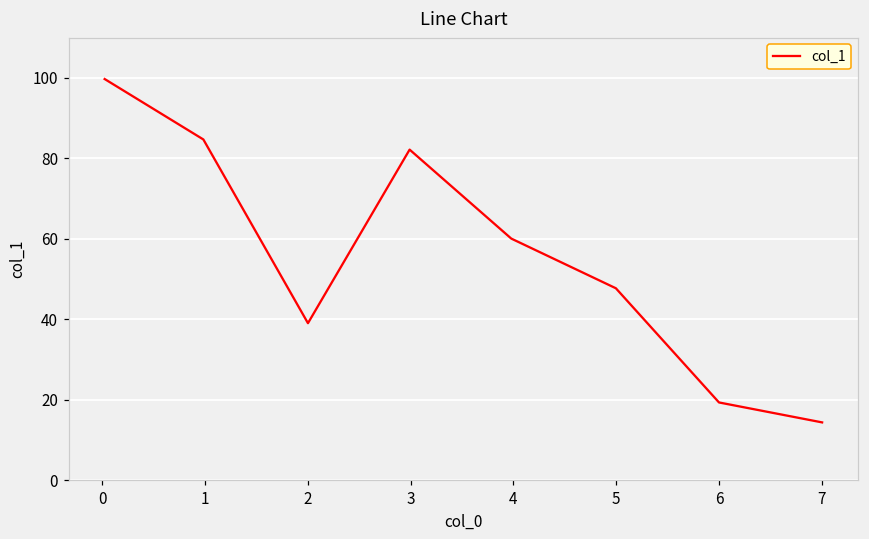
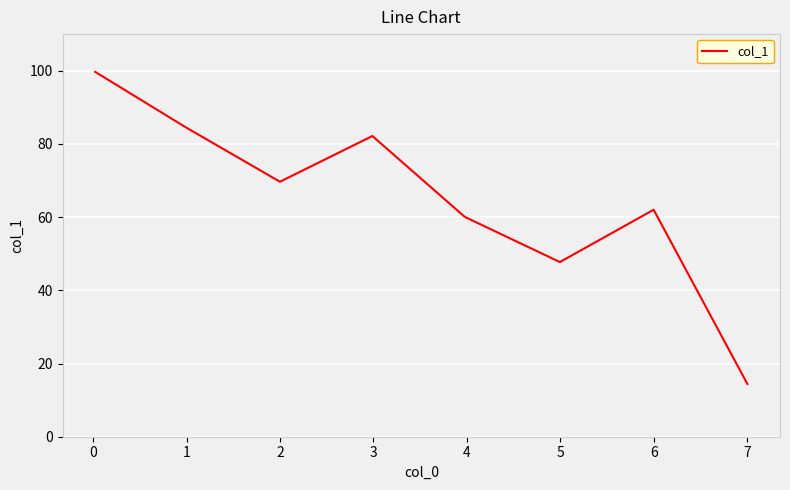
  {
    "1": 85,
-   "2": 39,
+   "2": 70,
    "3": 82,
    "5": 48,
-   "6": 19,
+   "6": 62,
    "7": 14
  }
